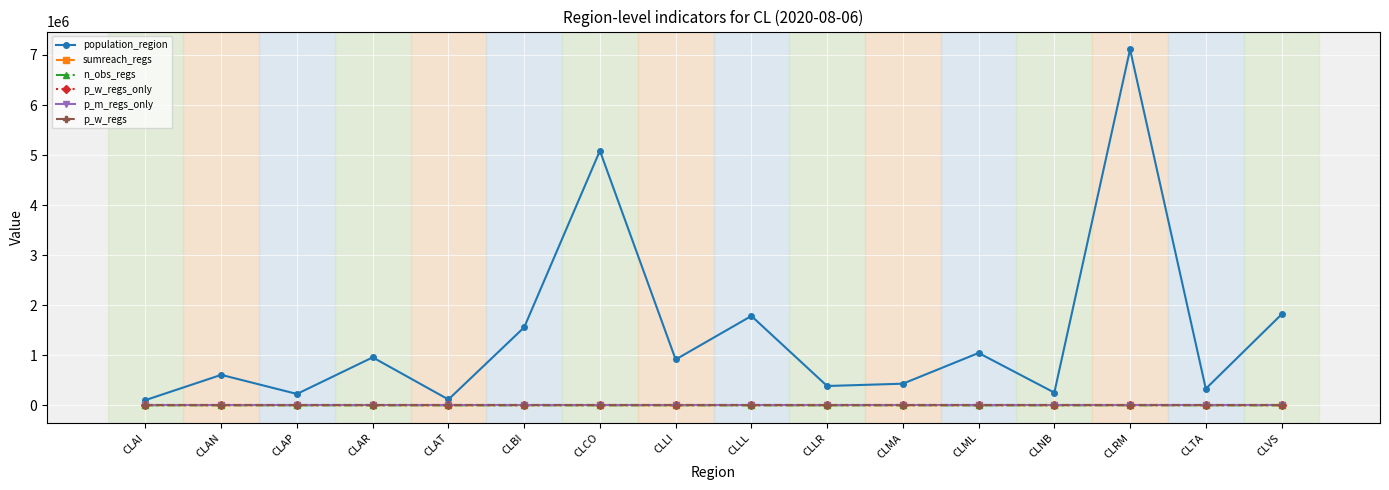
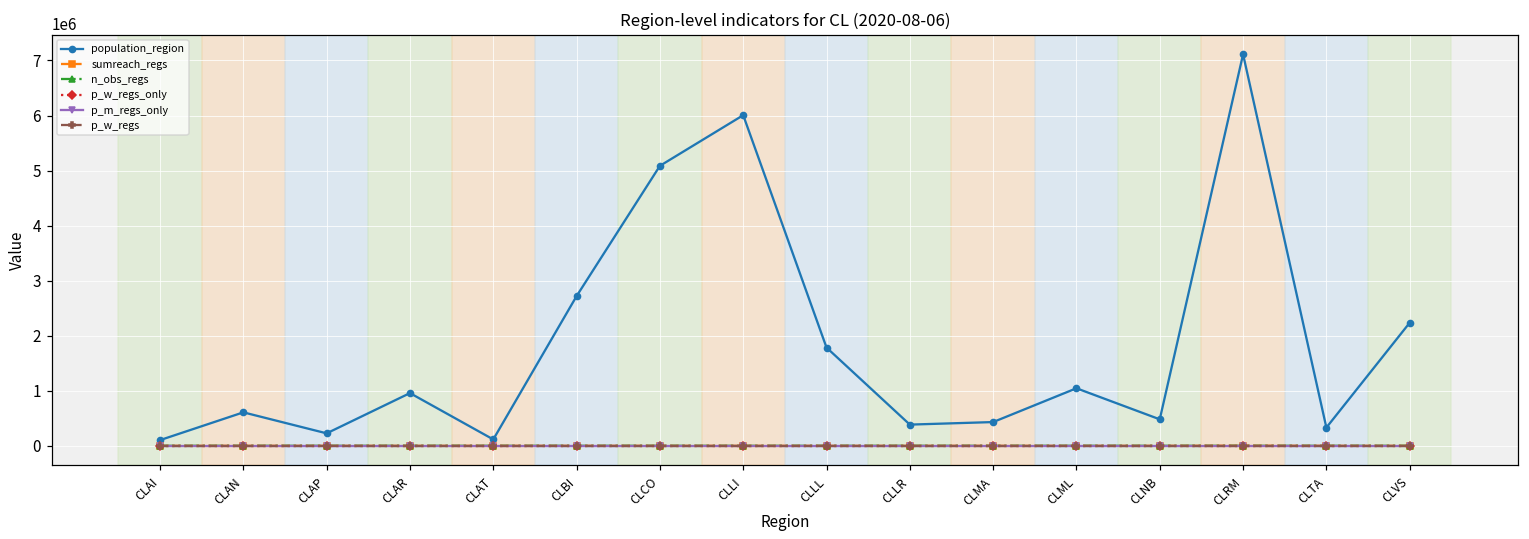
  {
    "population_region": {
      "CLAI": 100000,
      "CLAN": 600000,
      "CLAP": 200000,
      "CLAR": 1000000,
      "CLAT": 100000,
-     "CLBI": 1600000,
+     "CLBI": 2700000,
      "CLCO": 5100000,
-     "CLLI": 900000,
+     "CLLI": 6000000,
      "CLLL": 1800000,
      "CLLR": 400000,
      "CLMA": 400000,
      "CLML": 1000000,
-     "CLNB": 300000,
+     "CLNB": 500000,
      "CLRM": 7100000,
      "CLTA": 300000,
-     "CLVS": 1800000
+     "CLVS": 2200000
    },
    "p_w_regs": {
      "CLAI": 0,
      "CLAN": 0,
      "CLAP": 0,
      "CLAR": 0,
      "CLAT": 0,
      "CLBI": 0,
      "CLCO": 0,
      "CLLI": 0,
      "CLLL": 0,
      "CLLR": 0,
      "CLMA": 0,
      "CLML": 0,
      "CLNB": 0,
      "CLRM": 0,
      "CLTA": 0,
      "CLVS": 0
    }
  }
